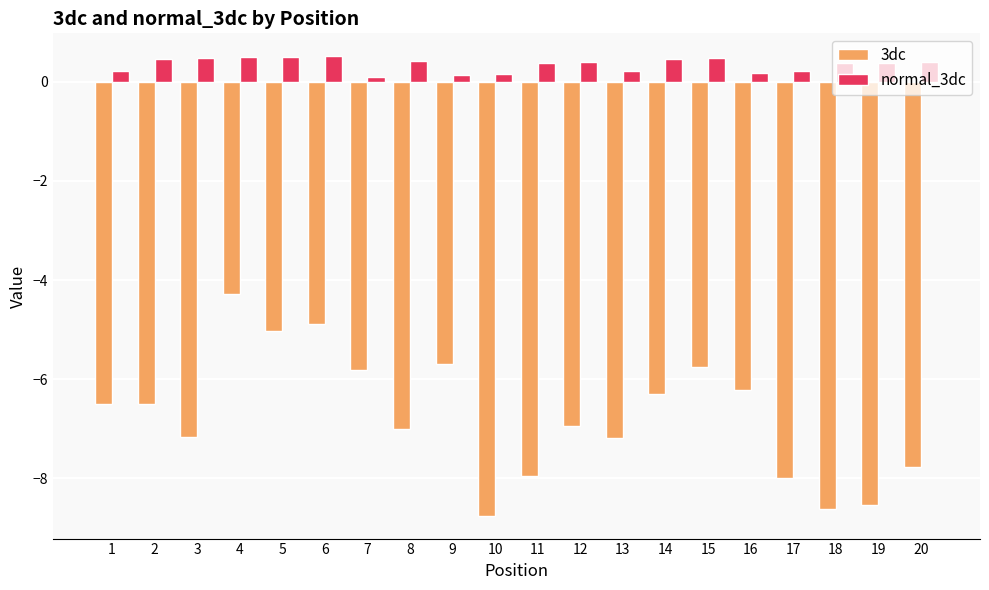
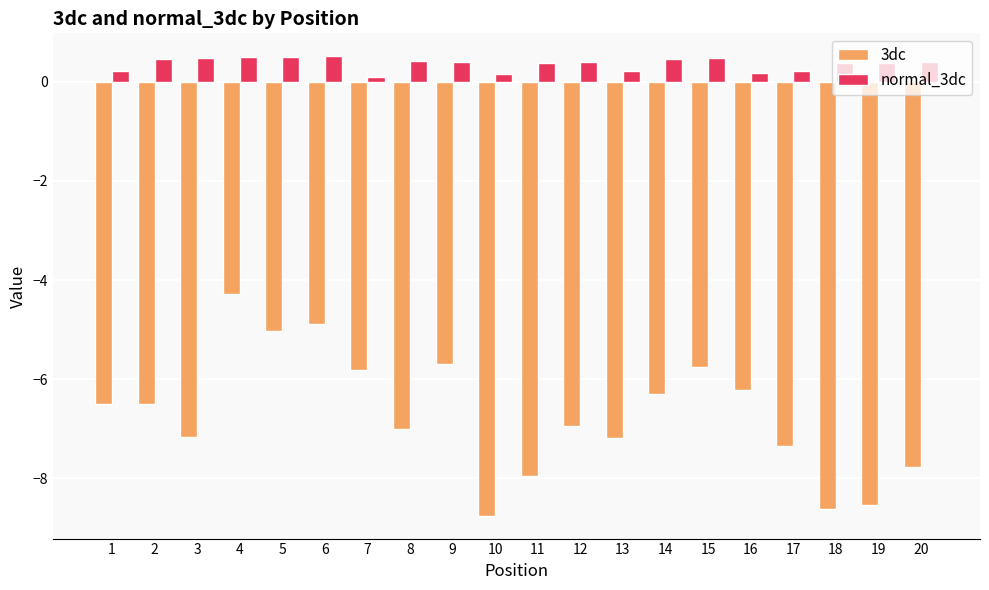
  {
    "3dc": {
      "1": -6.5,
      "2": -6.5,
      "3": -7.2,
      "4": -4.3,
      "5": -5.0,
      "6": -4.9,
      "7": -5.8,
      "8": -7.0,
      "9": -5.7,
      "10": -8.8,
      "11": -8.0,
      "12": -6.9,
      "13": -7.2,
      "14": -6.3,
      "15": -5.8,
      "16": -6.2,
-     "17": -8.0,
+     "17": -7.3,
      "18": -8.6,
      "19": -8.5,
      "20": -7.8
    },
    "normal_3dc": {
      "1": 0.2,
      "2": 0.5,
      "3": 0.5,
      "4": 0.5,
      "5": 0.5,
      "6": 0.5,
      "7": 0.1,
      "8": 0.4,
-     "9": 0.1,
+     "9": 0.4,
      "10": 0.1,
      "11": 0.4,
      "12": 0.4,
      "13": 0.2,
      "14": 0.5,
      "15": 0.5,
      "16": 0.2,
      "17": 0.2
    }
  }
